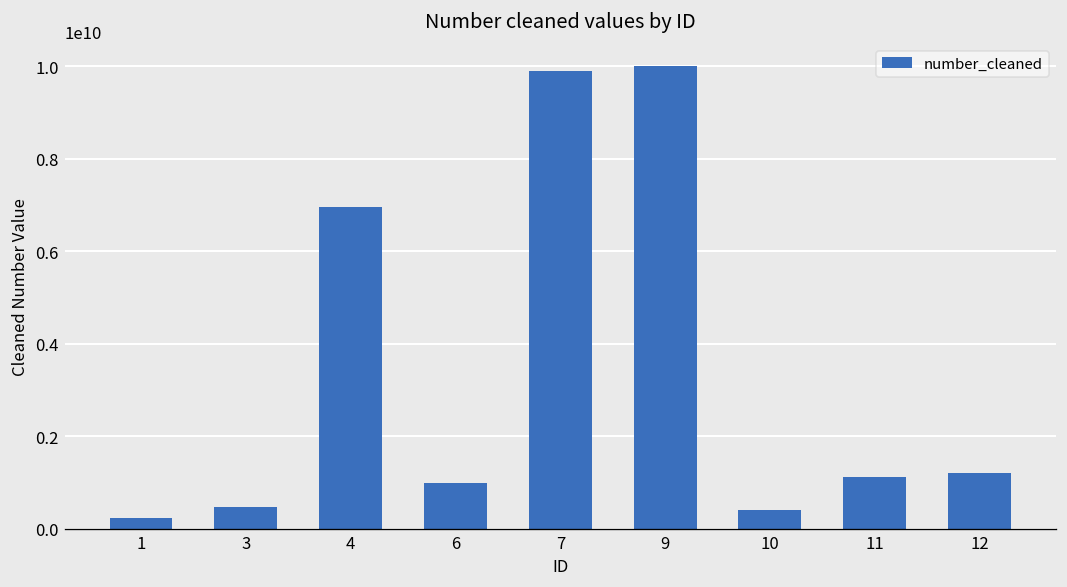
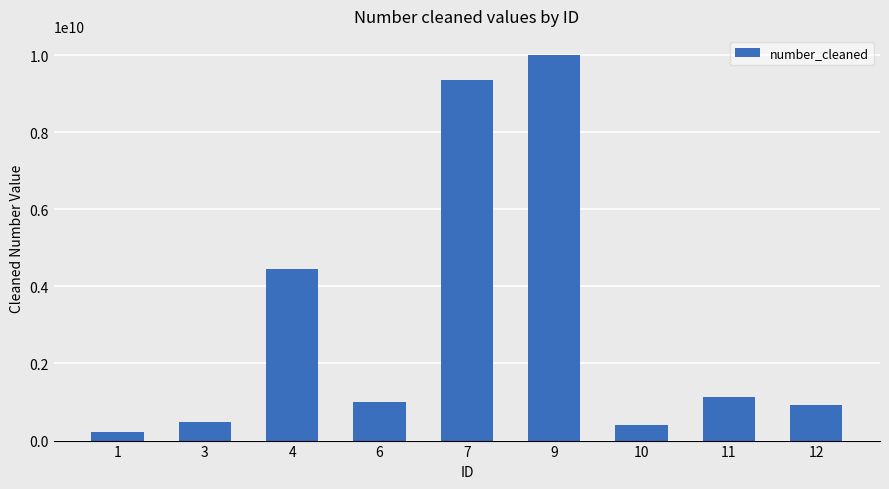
  {
    "1": 200000000,
    "3": 500000000,
-   "4": 7000000000,
+   "4": 4400000000,
    "6": 1000000000,
-   "7": 9900000000,
+   "7": 9400000000,
    "9": 10000000000,
    "10": 400000000,
    "11": 1100000000,
-   "12": 1200000000
+   "12": 900000000
  }
